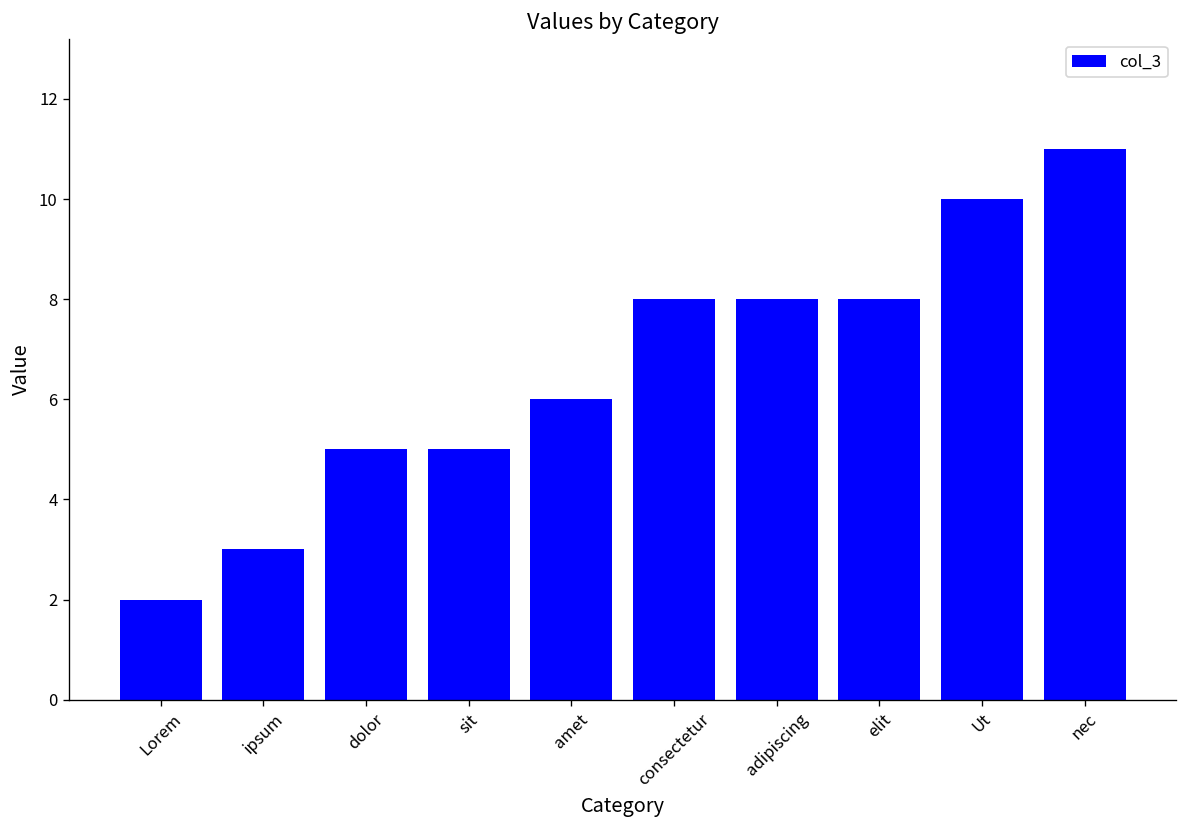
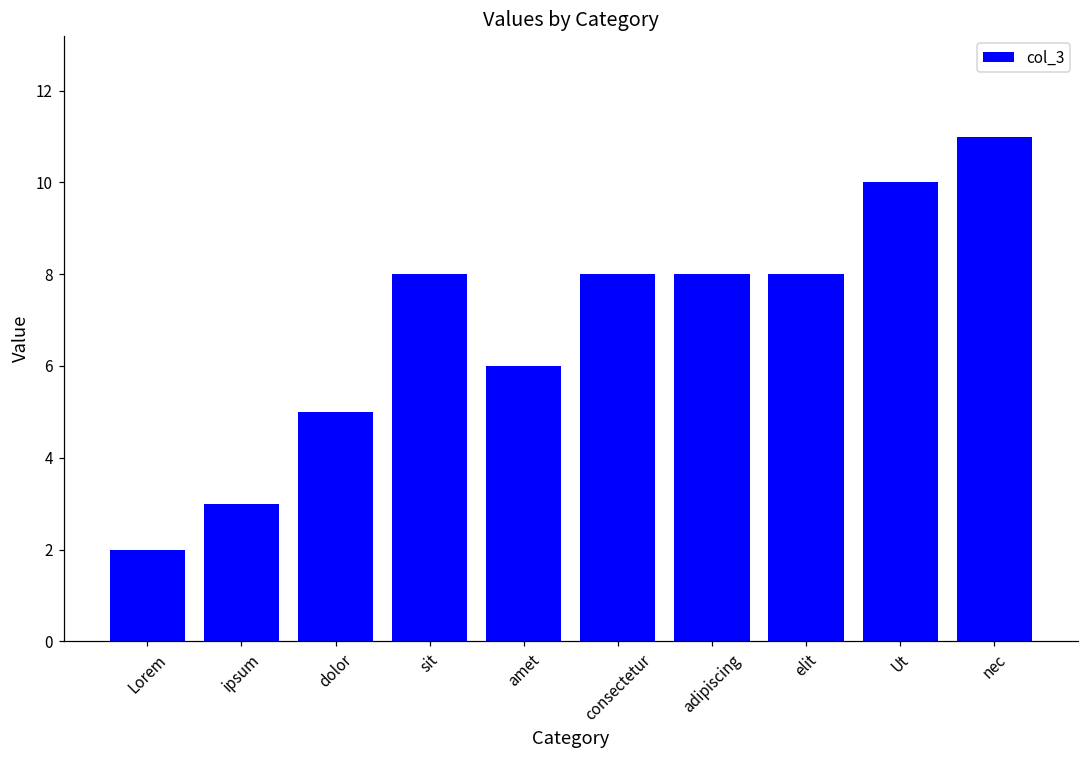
  {
    "Lorem": 2,
    "ipsum": 3,
    "dolor": 5,
-   "sit": 5,
+   "sit": 8,
    "amet": 6,
    "consectetur": 8,
    "adipiscing": 8,
    "elit": 8,
    "Ut": 10,
    "nec": 11
  }
